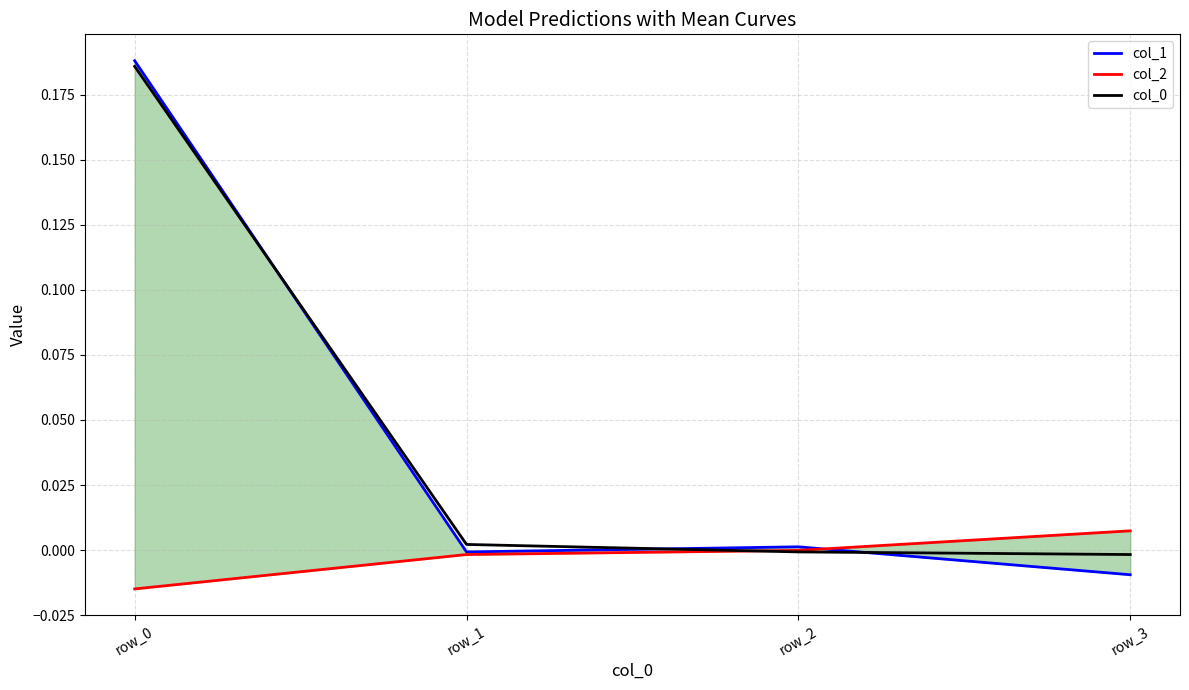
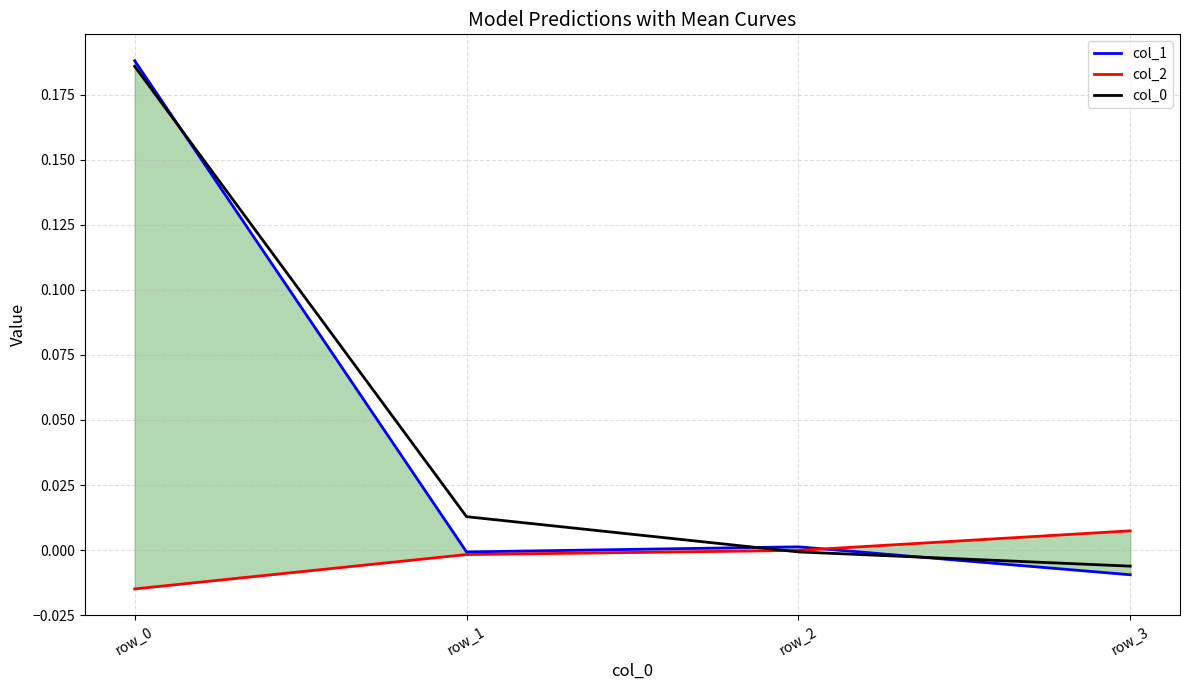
  {
    "col_1": {
      "row_3": -0.009
    },
    "col_2": {
      "row_0": -0.015,
      "row_1": -0.002
    },
    "col_0": {
      "row_0": 0.186,
-     "row_1": 0.002,
-     "row_3": -0.002
+     "row_1": 0.013,
+     "row_3": -0.006
    }
  }
